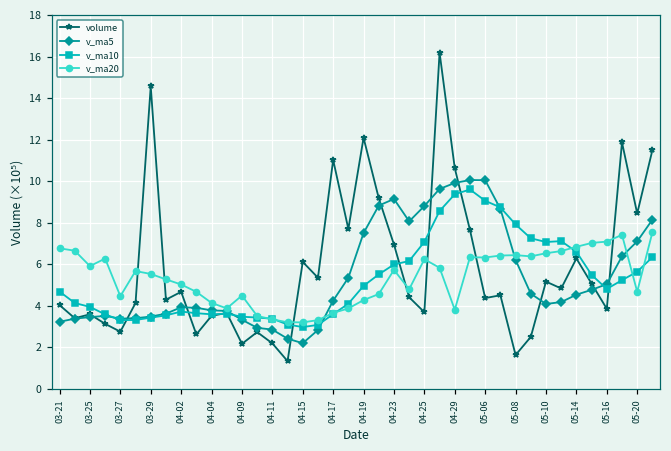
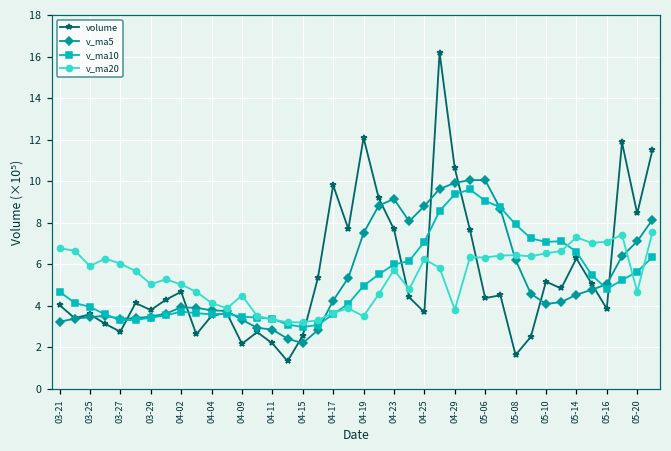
  {
    "volume": {
      "03-21": 4.0,
      "03-25": 3.6,
      "03-27": 2.7,
-     "03-29": 14.6,
+     "03-29": 3.8,
      "04-02": 4.7,
      "04-09": 2.2,
      "04-11": 2.2,
-     "04-15": 6.1,
-     "04-17": 11.0,
+     "04-15": 2.5,
+     "04-17": 9.8,
      "04-19": 12.1,
-     "04-23": 6.9,
+     "04-23": 7.7,
      "04-25": 3.7,
      "04-29": 10.6,
      "05-06": 4.4,
      "05-08": 1.6,
      "05-10": 5.2,
      "05-14": 6.3,
      "05-16": 3.8,
      "05-20": 8.4
    },
    "v_ma20": {
      "03-21": 6.8,
      "03-25": 5.9,
-     "03-27": 4.5,
-     "03-29": 5.5,
+     "03-27": 6.0,
+     "03-29": 5.0,
      "04-02": 5.0,
      "04-04": 4.1,
      "04-09": 4.5,
      "04-15": 3.2,
-     "04-19": 4.3,
+     "04-19": 3.5,
      "04-23": 5.7,
      "04-25": 6.2,
      "04-29": 3.8,
      "05-06": 6.3,
      "05-08": 6.4,
      "05-10": 6.5,
-     "05-14": 6.8,
+     "05-14": 7.3,
      "05-16": 7.1,
      "05-20": 4.7
    }
  }
